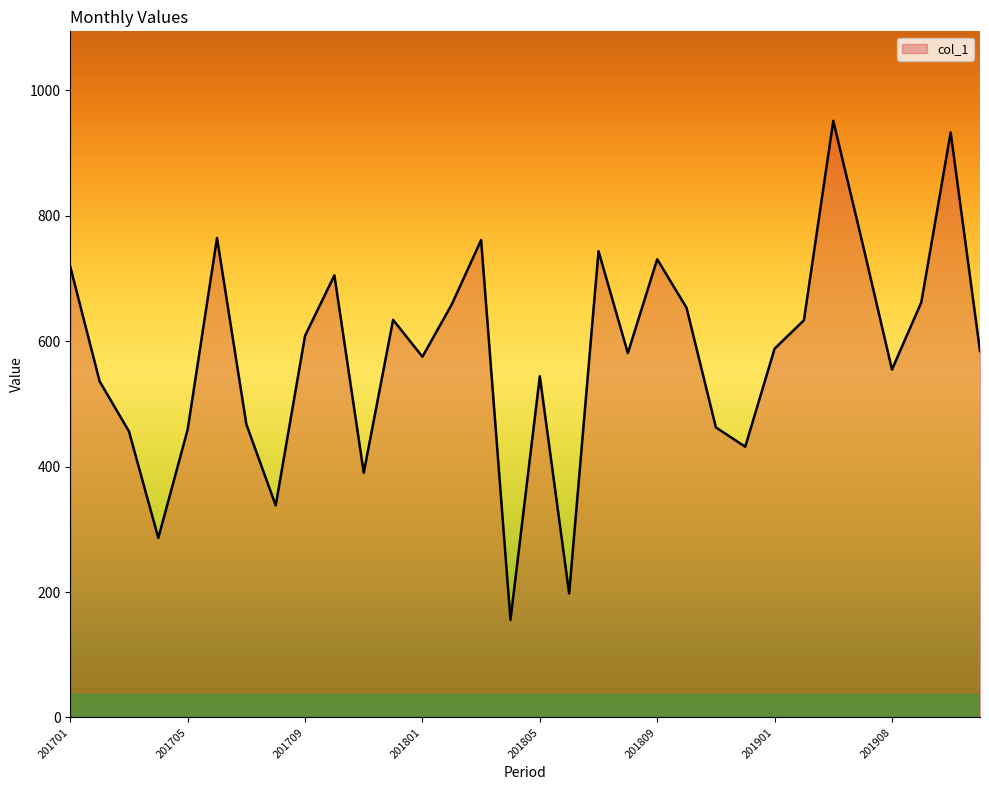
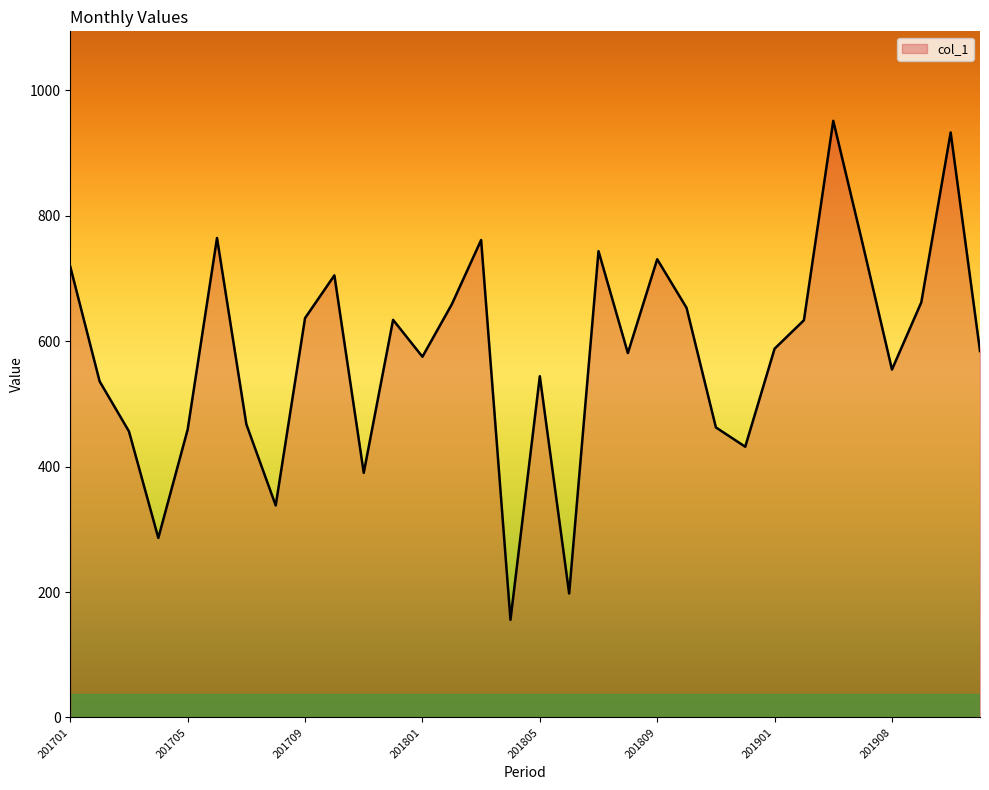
  {
    "201701": 720,
    "201705": 460,
-   "201709": 610,
+   "201709": 640,
    "201801": 580,
    "201805": 540,
    "201809": 730,
    "201901": 590,
    "201908": 550
  }
